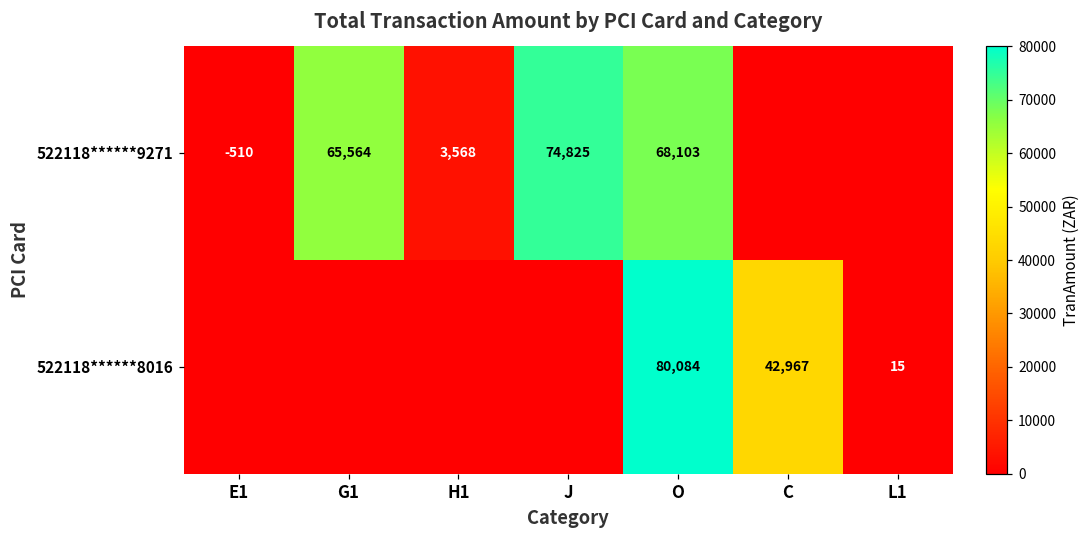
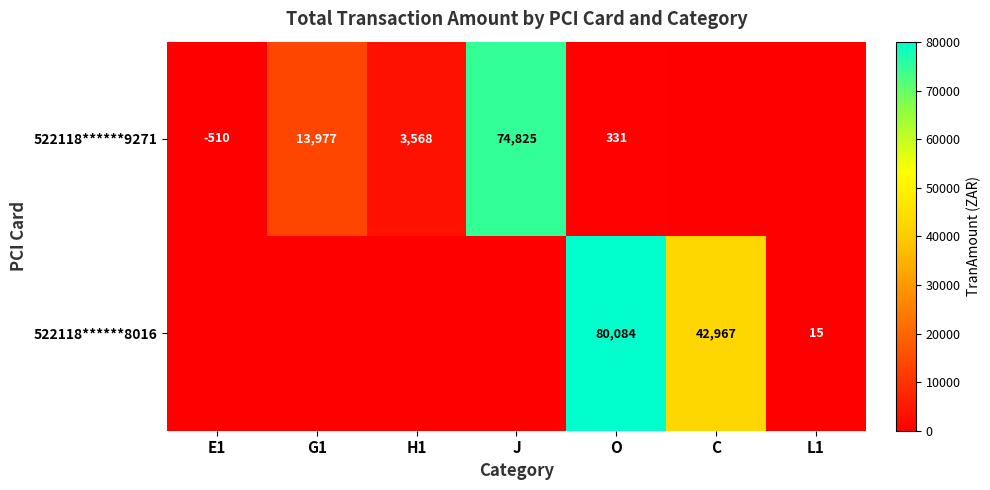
  {
    "522118******9271": {
      "E1": "-510",
-     "G1": "65,564",
+     "G1": "13,977",
      "H1": "3,568",
      "J": "74,825",
-     "O": "68,103"
+     "O": "331"
    },
    "522118******8016": {
      "O": "80,084",
      "C": "42,967",
      "L1": "15"
    }
  }
